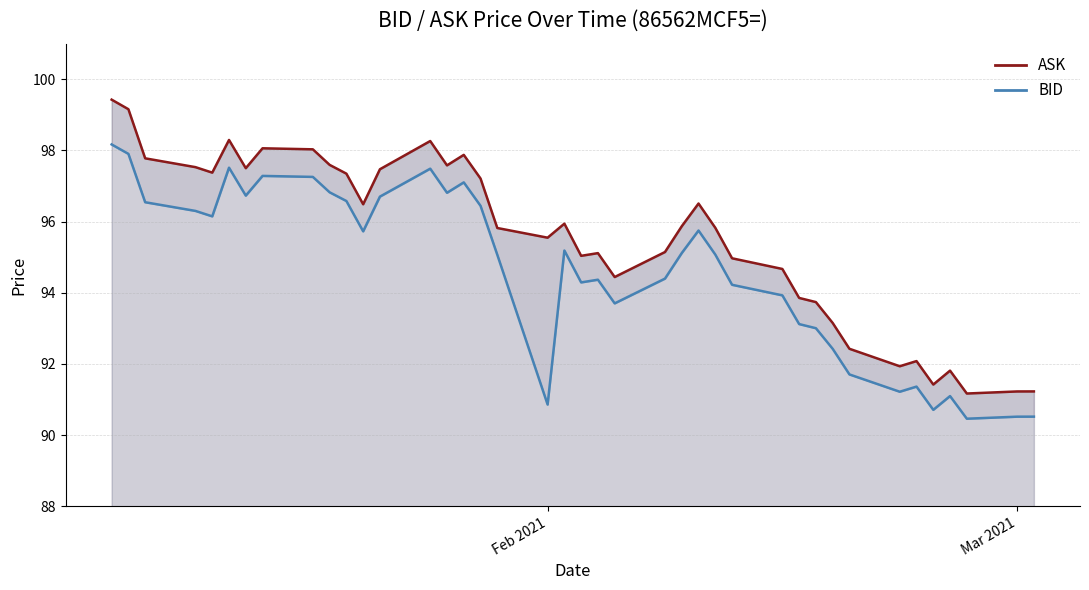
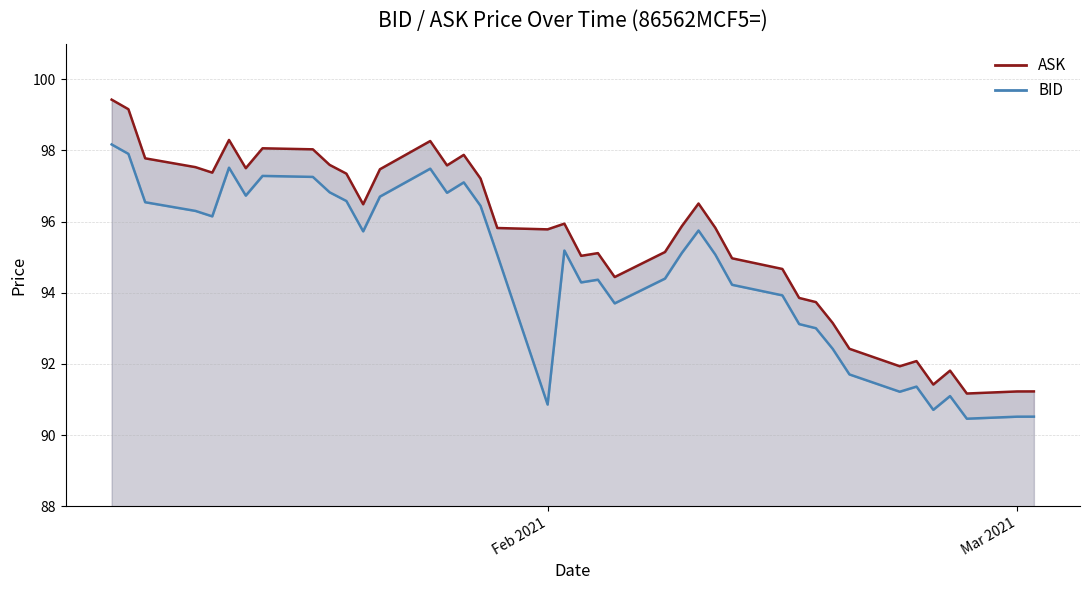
  {
    "ASK": {
-     "Feb 2021": 95.5,
+     "Feb 2021": 95.8,
      "Mar 2021": 91.2
    },
    "BID": {
      "Feb 2021": 90.9,
      "Mar 2021": 90.5
    }
  }
